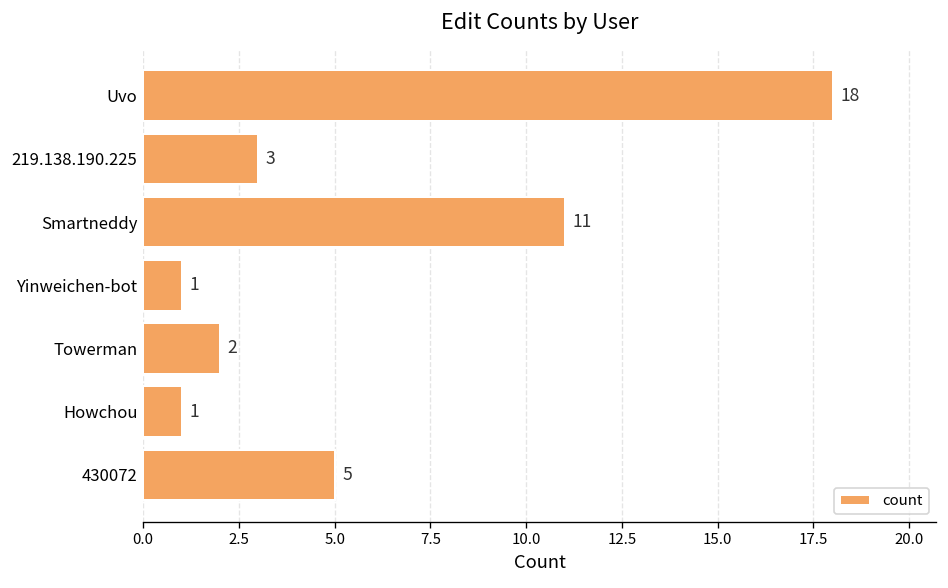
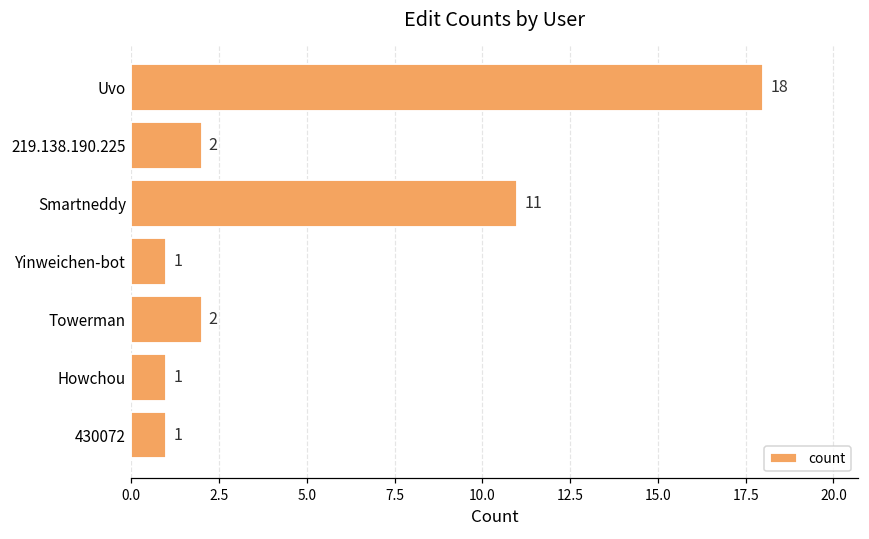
  {
    "Uvo": 18,
-   "219.138.190.225": 3,
+   "219.138.190.225": 2,
    "Smartneddy": 11,
    "Yinweichen-bot": 1,
    "Towerman": 2,
    "Howchou": 1,
-   "430072": 5
+   "430072": 1
  }
